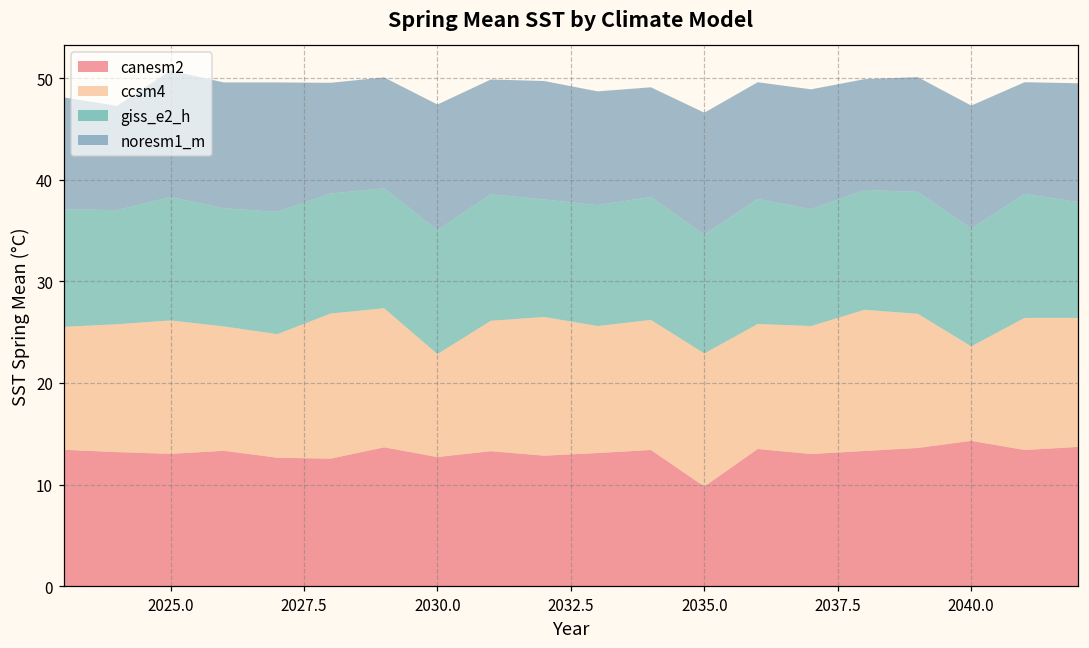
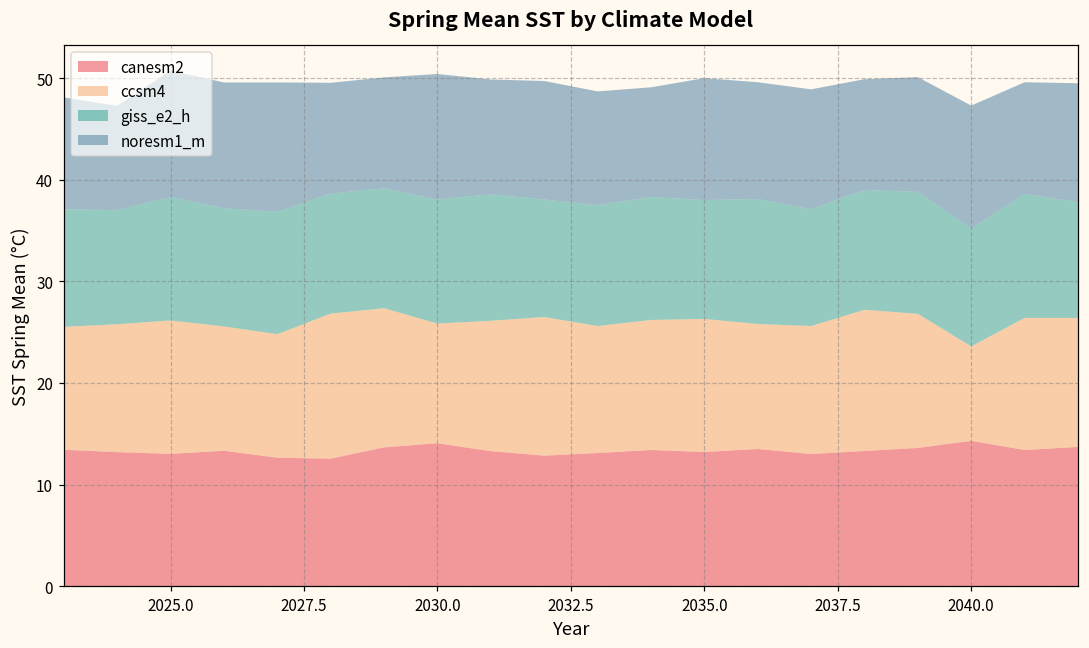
  {
    "canesm2": {
      "2025.0": 13,
-     "2030.0": 13,
-     "2035.0": 10,
+     "2030.0": 14,
+     "2035.0": 13,
      "2040.0": 14
    },
    "ccsm4": {
      "2025.0": 13,
-     "2030.0": 10,
+     "2030.0": 12,
      "2035.0": 13,
      "2040.0": 9
    }
  }
